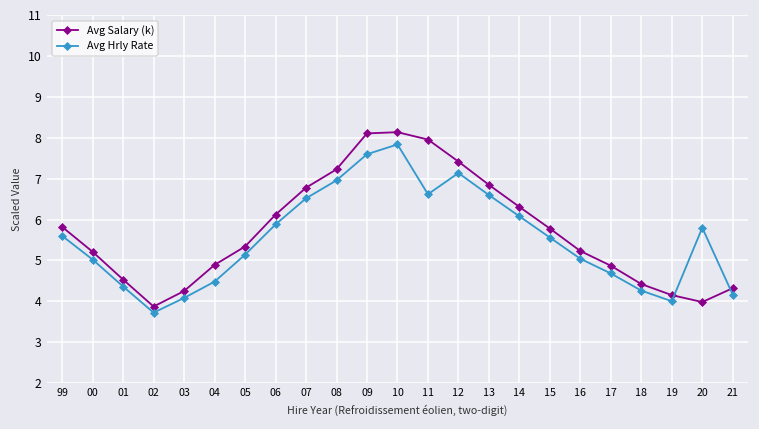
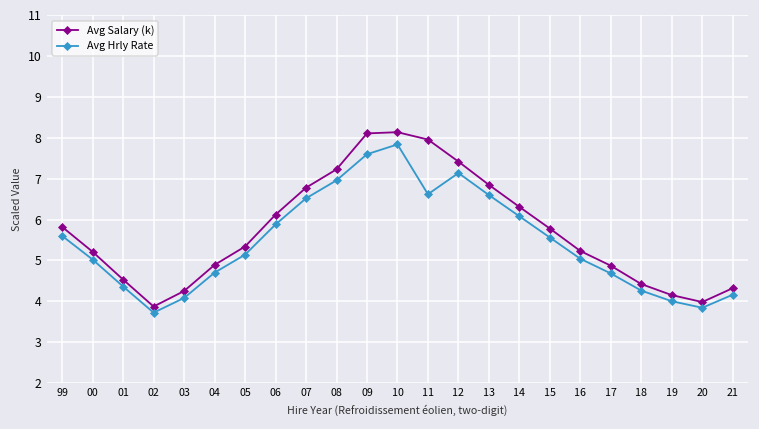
  {
    "Avg Salary (k)": {
      "99": 5.8,
      "00": 5.2,
      "01": 4.5,
      "02": 3.9,
      "03": 4.3,
      "04": 4.9,
      "05": 5.3,
      "06": 6.1,
      "07": 6.8,
      "08": 7.2,
      "09": 8.1,
      "10": 8.1,
      "11": 8.0,
      "12": 7.4,
      "13": 6.9,
      "14": 6.3,
      "15": 5.8,
      "16": 5.2,
      "17": 4.9,
      "18": 4.4,
      "19": 4.2,
      "20": 4.0,
      "21": 4.3
    },
    "Avg Hrly Rate": {
      "99": 5.6,
      "00": 5.0,
      "01": 4.4,
      "02": 3.7,
      "03": 4.1,
-     "04": 4.5,
+     "04": 4.7,
      "05": 5.1,
      "06": 5.9,
      "07": 6.5,
      "08": 7.0,
      "09": 7.6,
      "10": 7.8,
      "11": 6.6,
      "12": 7.1,
      "13": 6.6,
      "14": 6.1,
      "15": 5.6,
      "16": 5.0,
      "17": 4.7,
      "18": 4.3,
      "19": 4.0,
-     "20": 5.8,
+     "20": 3.8,
      "21": 4.2
    }
  }
